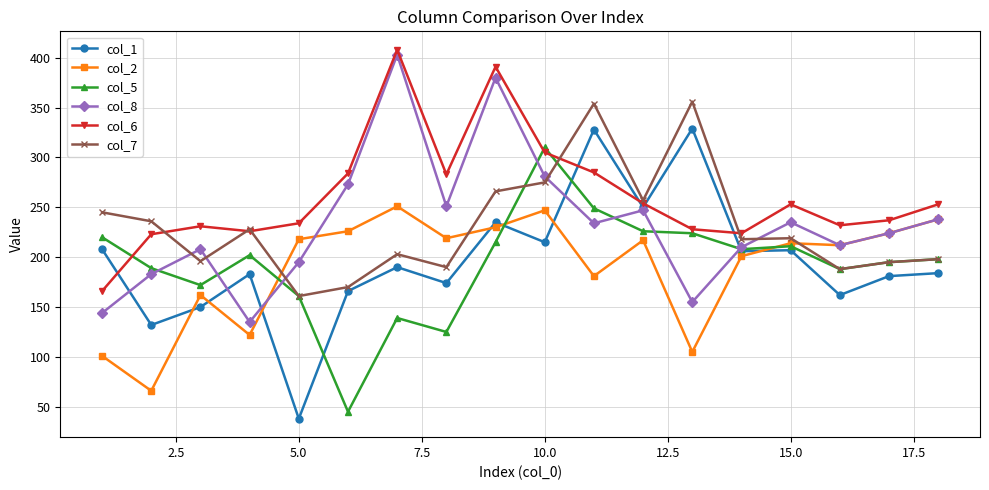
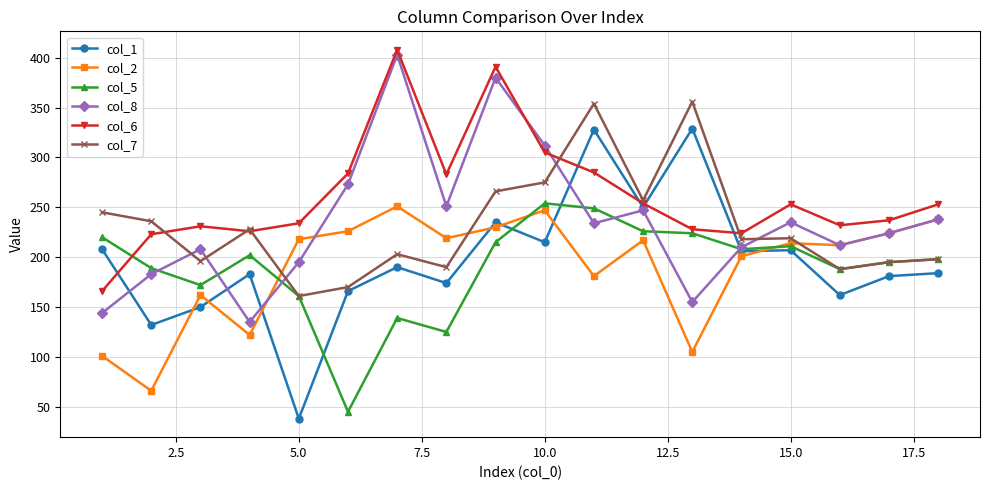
  {
    "col_1": {
      "5.0": 40,
      "10.0": 220,
      "15.0": 210
    },
    "col_2": {
      "5.0": 220,
      "10.0": 250,
      "15.0": 210
    },
    "col_5": {
-     "10.0": 310,
+     "10.0": 250,
      "15.0": 210
    },
    "col_8": {
      "5.0": 200,
-     "10.0": 280,
+     "10.0": 310,
      "15.0": 240
    },
    "col_6": {
      "5.0": 230,
      "10.0": 310,
      "15.0": 250
    },
    "col_7": {
      "10.0": 280,
      "15.0": 220
    }
  }
